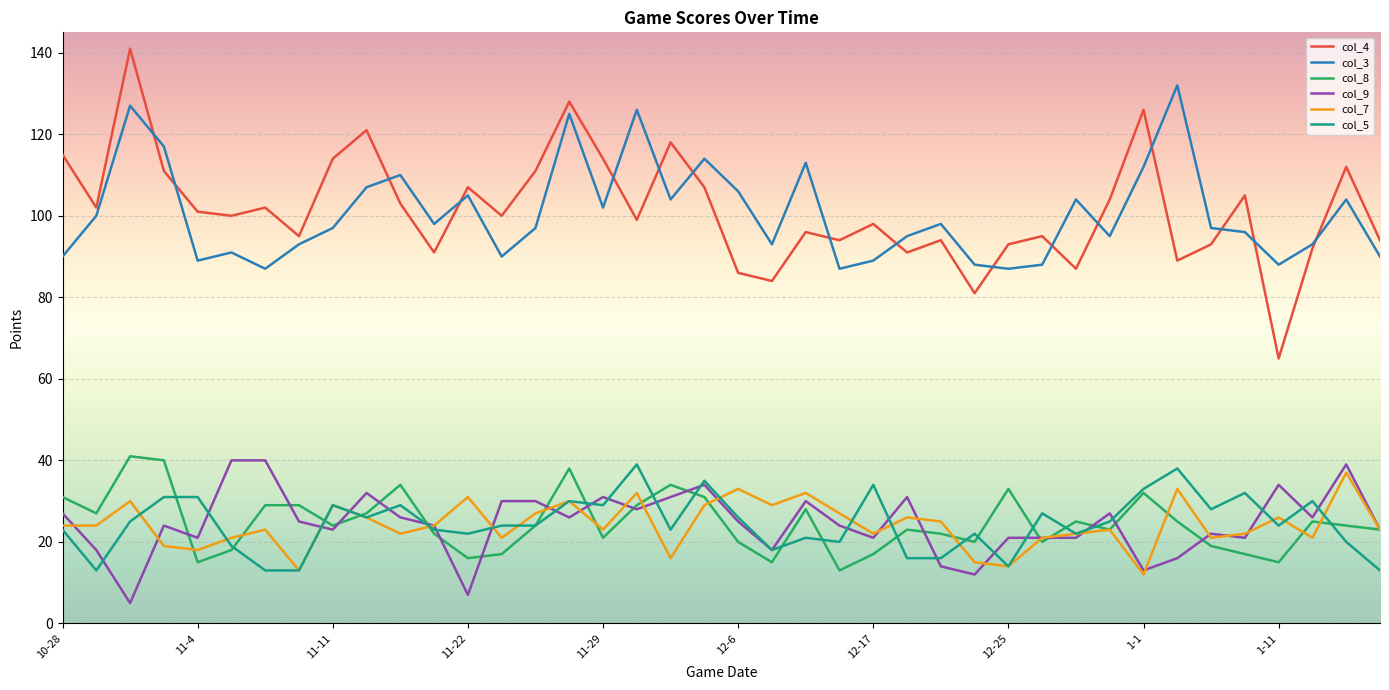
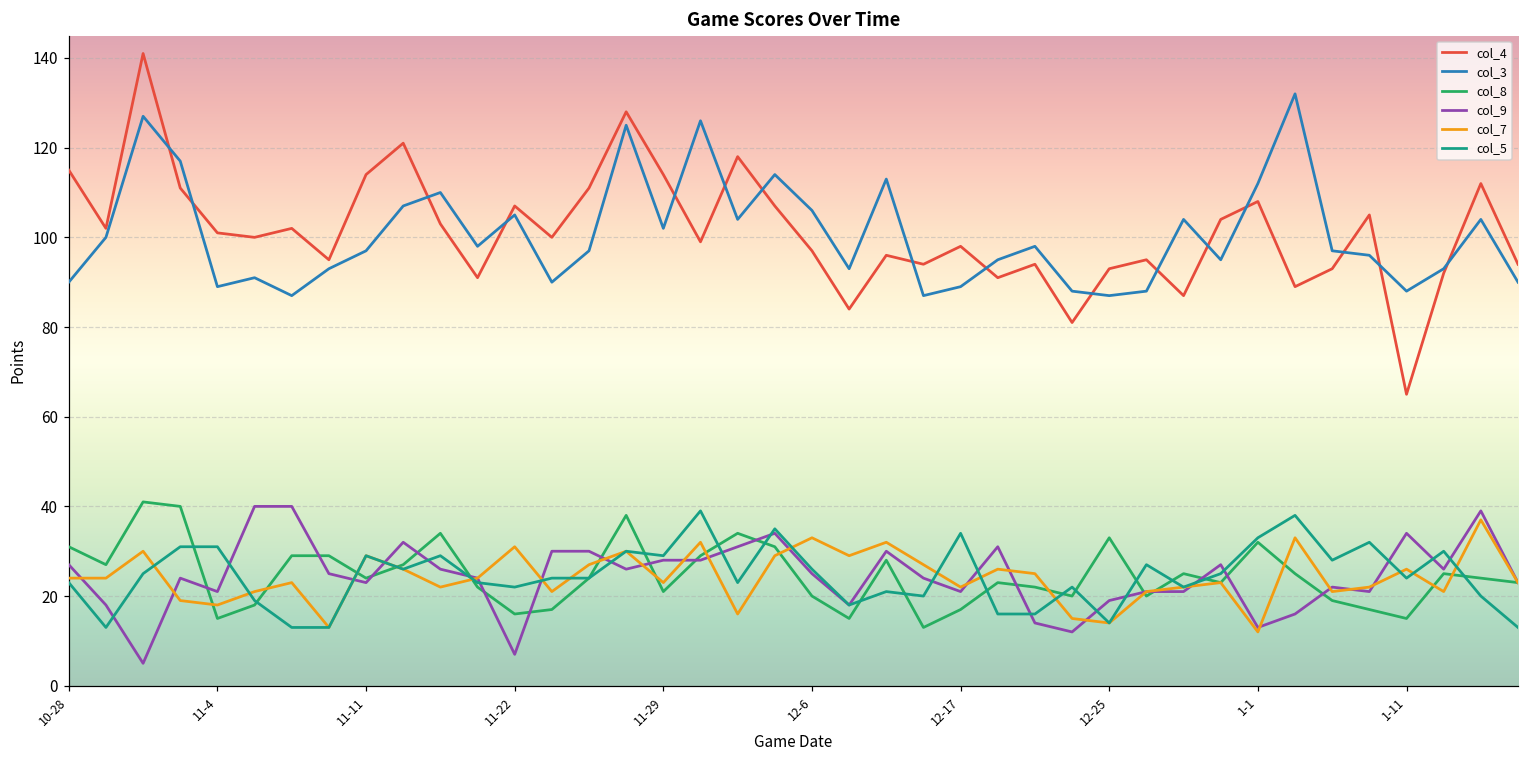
  {
    "col_4": {
      "10-28": 115,
      "11-4": 101,
      "11-11": 114,
      "11-22": 107,
      "11-29": 114,
-     "12-6": 86,
+     "12-6": 97,
      "12-17": 98,
      "12-25": 93,
-     "1-1": 126,
+     "1-1": 108,
      "1-11": 65
    },
    "col_3": {
      "10-28": 90,
      "11-4": 89,
      "11-11": 97,
      "11-22": 105,
      "11-29": 102,
      "12-6": 106,
      "12-17": 89,
      "12-25": 87,
      "1-1": 112,
      "1-11": 88
    },
    "col_9": {
      "10-28": 27,
      "11-4": 21,
      "11-11": 23,
      "11-22": 7,
-     "11-29": 31,
+     "11-29": 28,
      "12-6": 25,
      "12-17": 21,
-     "12-25": 21,
+     "12-25": 19,
      "1-1": 13,
      "1-11": 34
    },
    "col_7": {
      "10-28": 24,
      "11-4": 18,
      "11-22": 31,
      "11-29": 23,
      "12-6": 33,
      "12-17": 22,
      "1-1": 12,
      "1-11": 26
    }
  }
